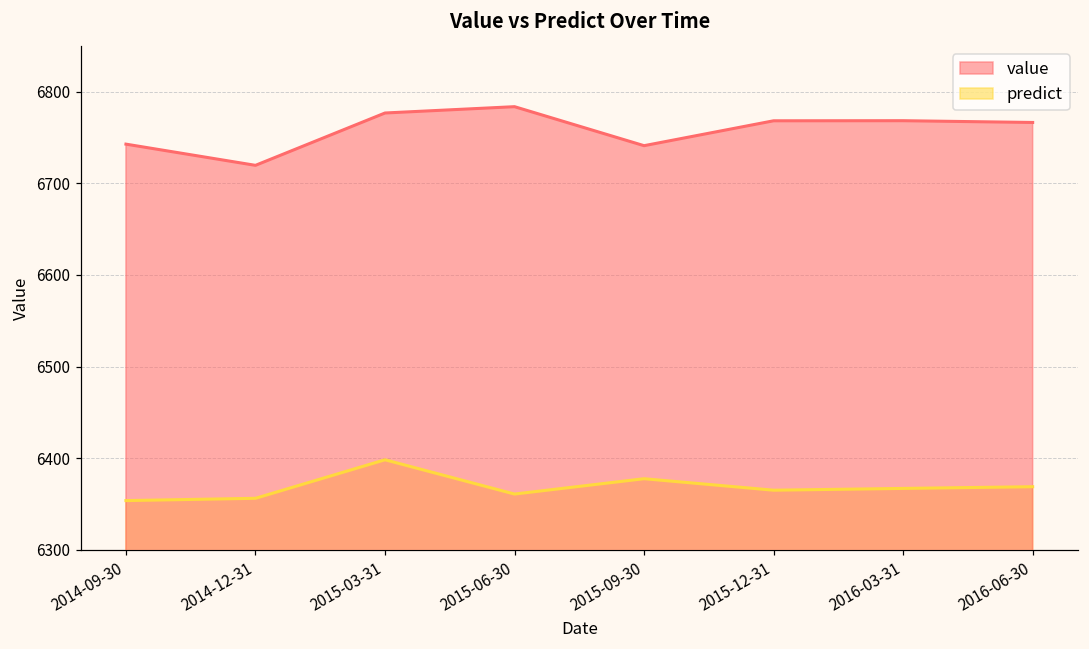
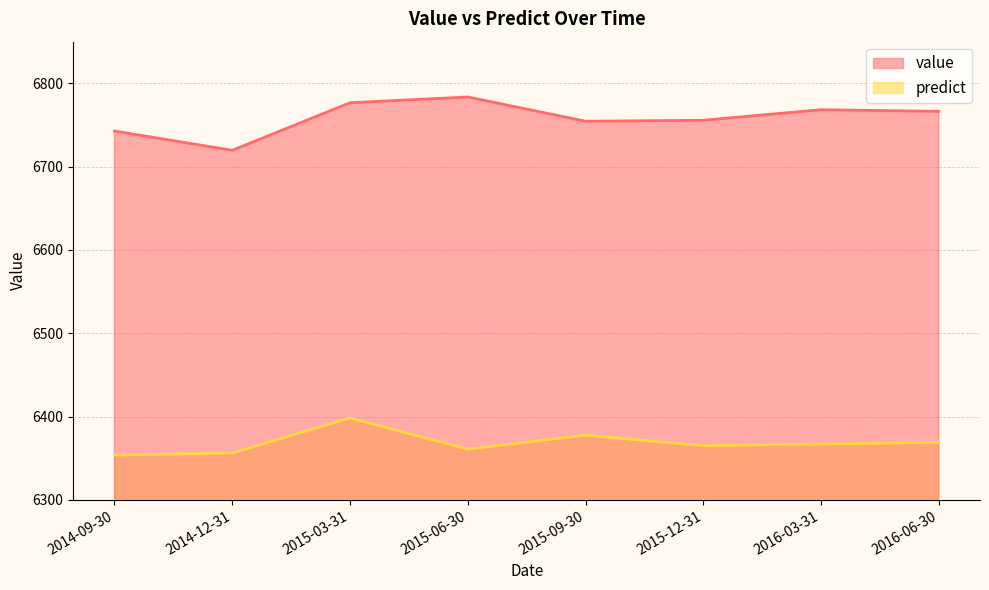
  {
    "value": {
      "2014-09-30": 6740,
      "2014-12-31": 6720,
      "2015-03-31": 6780,
      "2015-06-30": 6780,
-     "2015-09-30": 6740,
-     "2015-12-31": 6770,
+     "2015-09-30": 6750,
+     "2015-12-31": 6760,
      "2016-03-31": 6770,
      "2016-06-30": 6770
    },
    "predict": {
      "2014-09-30": 6350,
      "2014-12-31": 6360,
      "2015-03-31": 6400,
      "2015-06-30": 6360,
      "2015-09-30": 6380,
      "2015-12-31": 6370,
      "2016-03-31": 6370,
      "2016-06-30": 6370
    }
  }
